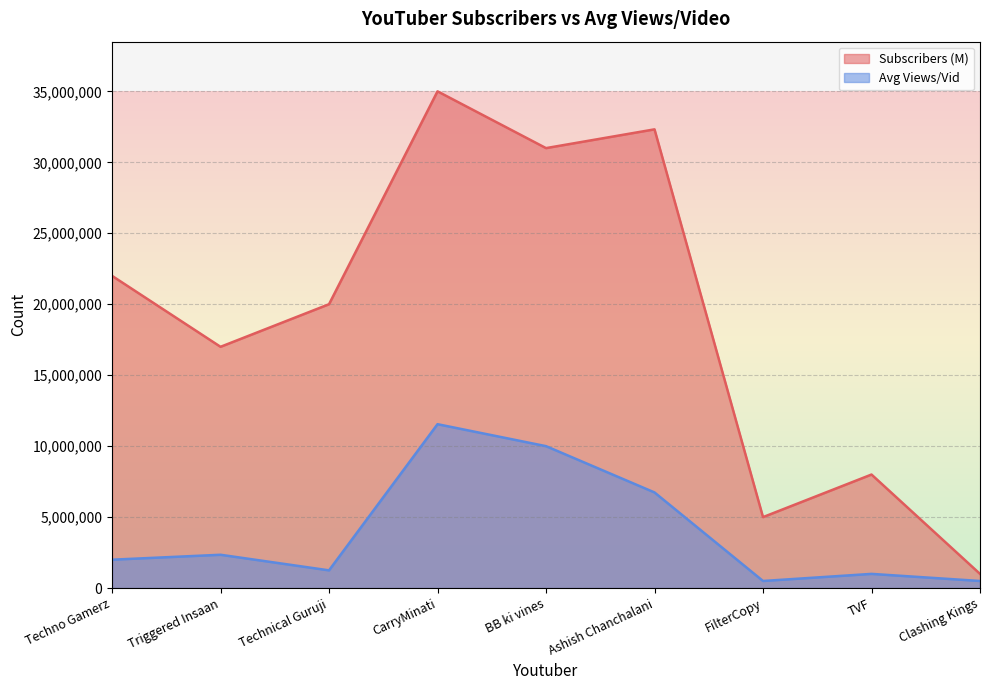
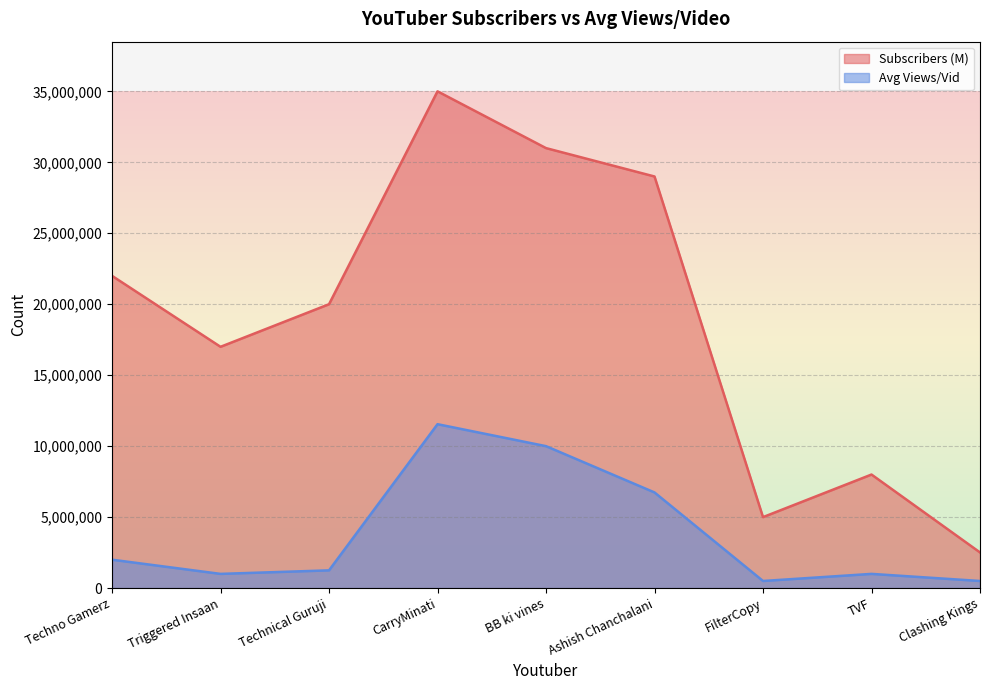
  {
    "Subscribers (M)": {
      "Techno Gamerz": "22,000,000",
      "Triggered Insaan": "17,000,000",
      "Technical Guruji": "20,000,000",
      "CarryMinati": "35,000,000",
      "BB ki vines": "31,000,000",
-     "Ashish Chanchalani": "32,300,000",
+     "Ashish Chanchalani": "29,000,000",
      "FilterCopy": "5,000,000",
      "TVF": "8,000,000",
-     "Clashing Kings": "1,000,000"
+     "Clashing Kings": "2,500,000"
    },
    "Avg Views/Vid": {
      "Techno Gamerz": "2,000,000",
-     "Triggered Insaan": "2,300,000",
+     "Triggered Insaan": "1,000,000",
      "Technical Guruji": "1,200,000",
      "CarryMinati": "11,500,000",
      "BB ki vines": "10,000,000",
      "Ashish Chanchalani": "6,700,000",
      "FilterCopy": "500,000",
      "TVF": "1,000,000",
      "Clashing Kings": "500,000"
    }
  }
